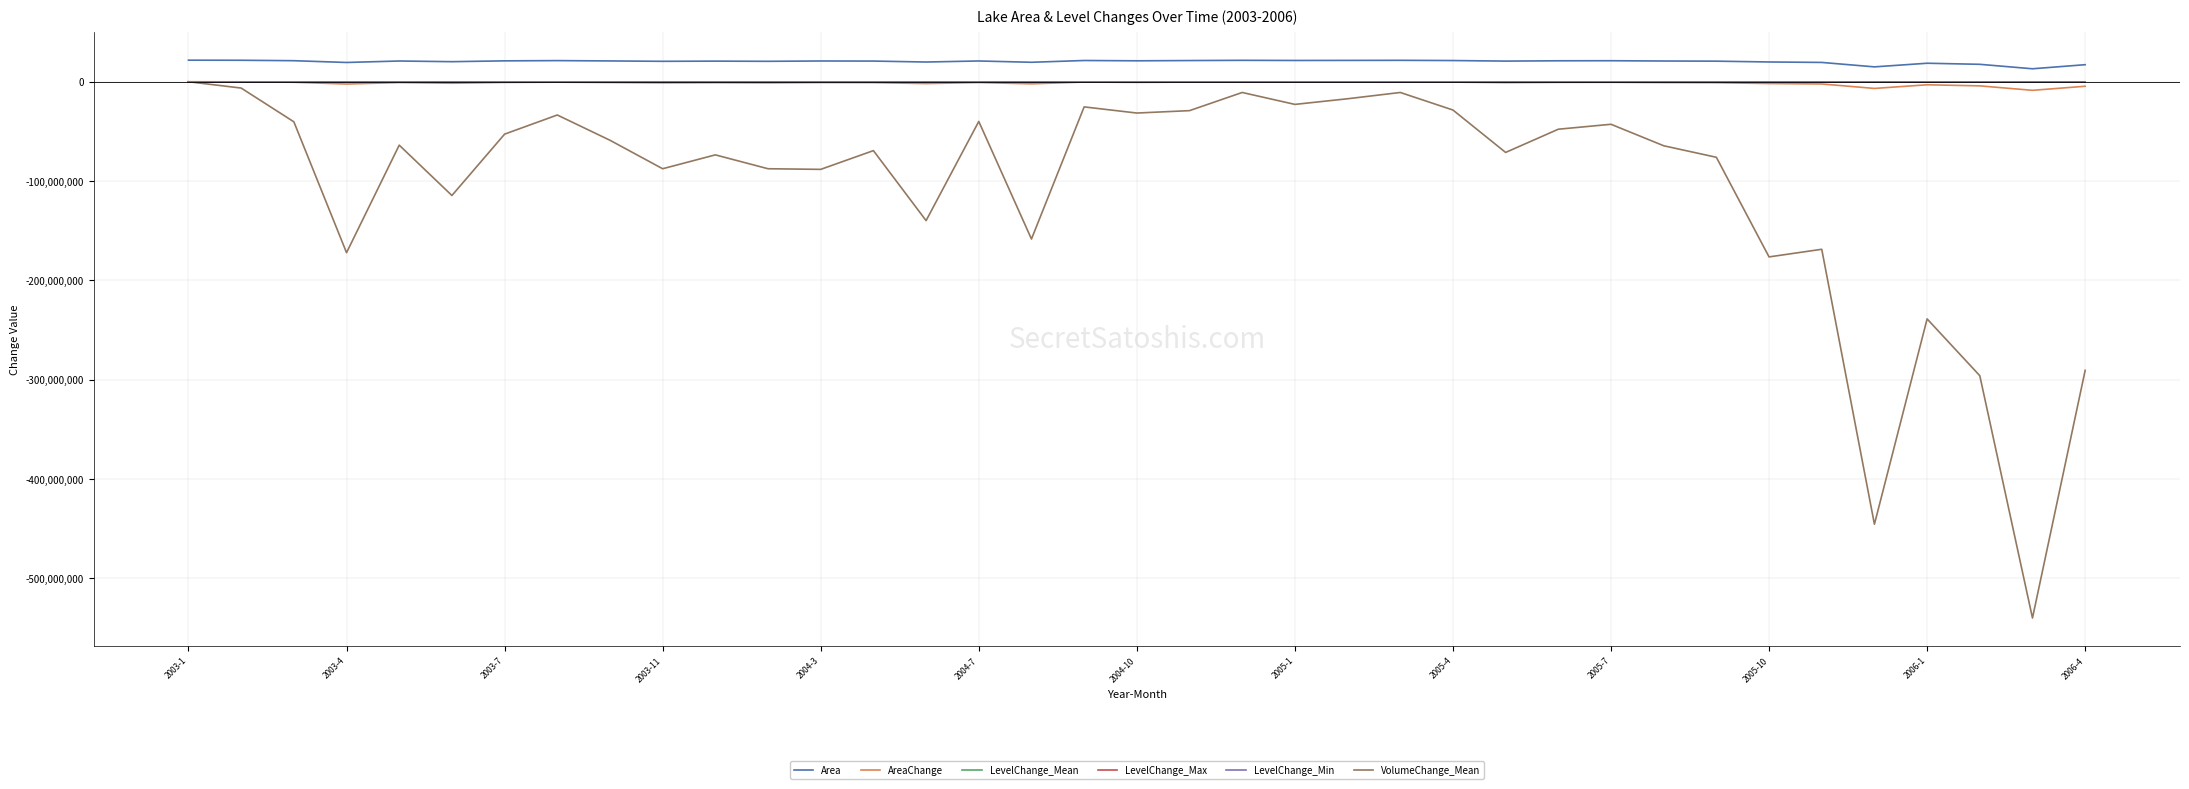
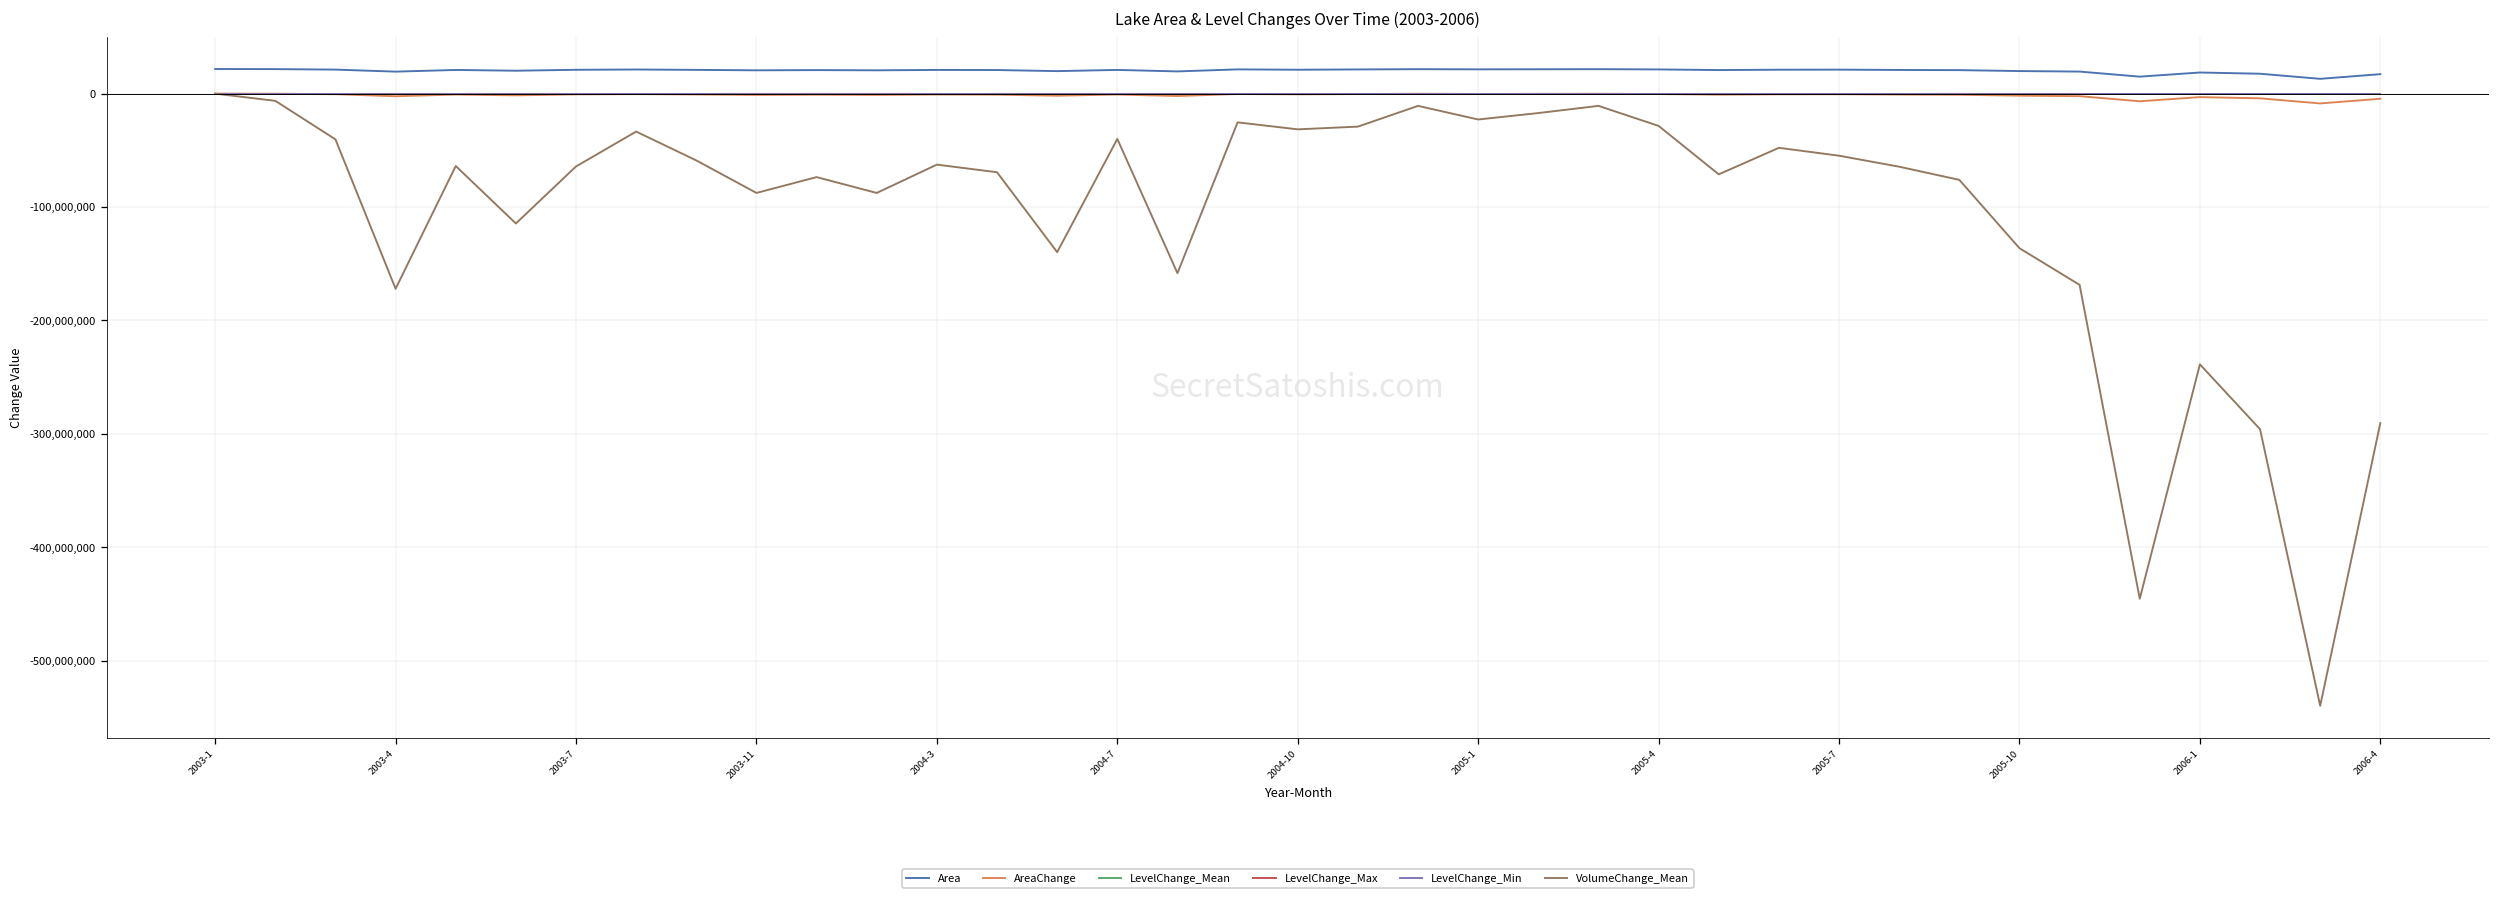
  {
    "AreaChange": {
      "2006-1": "0",
      "2006-4": "0"
    },
    "VolumeChange_Mean": {
      "2003-4": "-170,000,000",
-     "2003-7": "-50,000,000",
+     "2003-7": "-60,000,000",
      "2003-11": "-90,000,000",
-     "2004-3": "-90,000,000",
+     "2004-3": "-60,000,000",
      "2004-7": "-40,000,000",
      "2004-10": "-30,000,000",
      "2005-1": "-20,000,000",
      "2005-4": "-30,000,000",
-     "2005-7": "-40,000,000",
-     "2005-10": "-180,000,000",
+     "2005-7": "-50,000,000",
+     "2005-10": "-140,000,000",
      "2006-1": "-240,000,000",
      "2006-4": "-290,000,000"
    }
  }
